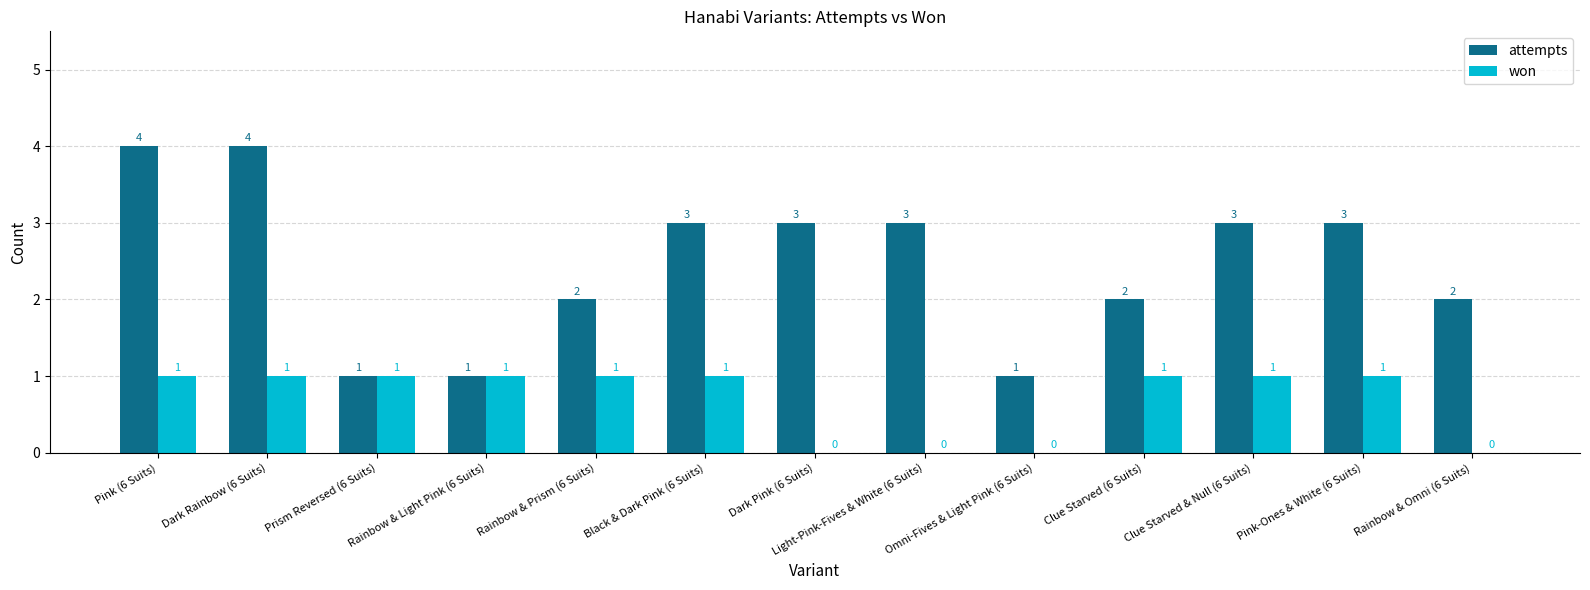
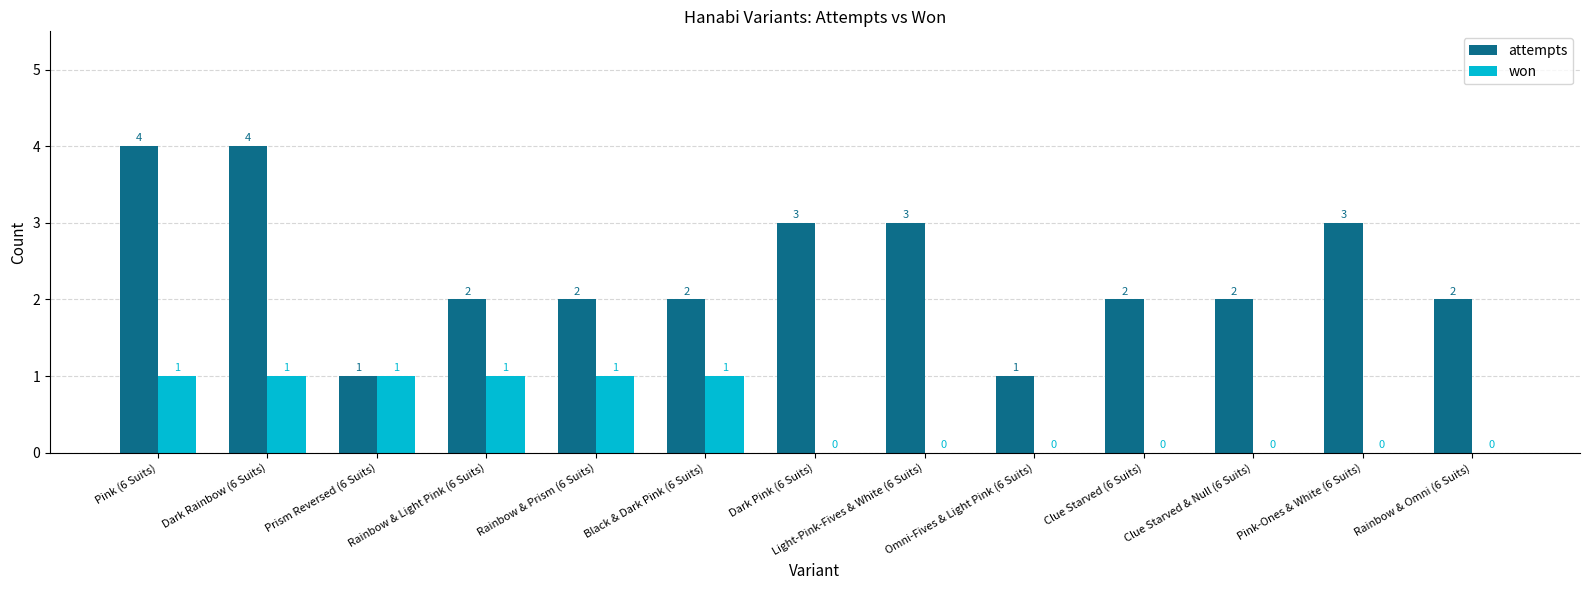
  {
    "attempts": {
      "Pink (6 Suits)": 4,
      "Dark Rainbow (6 Suits)": 4,
      "Prism Reversed (6 Suits)": 1,
-     "Rainbow & Light Pink (6 Suits)": 1,
+     "Rainbow & Light Pink (6 Suits)": 2,
      "Rainbow & Prism (6 Suits)": 2,
-     "Black & Dark Pink (6 Suits)": 3,
+     "Black & Dark Pink (6 Suits)": 2,
      "Dark Pink (6 Suits)": 3,
      "Light-Pink-Fives & White (6 Suits)": 3,
      "Omni-Fives & Light Pink (6 Suits)": 1,
      "Clue Starved (6 Suits)": 2,
-     "Clue Starved & Null (6 Suits)": 3,
+     "Clue Starved & Null (6 Suits)": 2,
      "Pink-Ones & White (6 Suits)": 3,
      "Rainbow & Omni (6 Suits)": 2
    },
    "won": {
      "Pink (6 Suits)": 1,
      "Dark Rainbow (6 Suits)": 1,
      "Prism Reversed (6 Suits)": 1,
      "Rainbow & Light Pink (6 Suits)": 1,
      "Rainbow & Prism (6 Suits)": 1,
      "Black & Dark Pink (6 Suits)": 1,
      "Dark Pink (6 Suits)": 0,
      "Light-Pink-Fives & White (6 Suits)": 0,
      "Omni-Fives & Light Pink (6 Suits)": 0,
-     "Clue Starved (6 Suits)": 1,
-     "Clue Starved & Null (6 Suits)": 1,
-     "Pink-Ones & White (6 Suits)": 1,
+     "Clue Starved (6 Suits)": 0,
+     "Clue Starved & Null (6 Suits)": 0,
+     "Pink-Ones & White (6 Suits)": 0,
      "Rainbow & Omni (6 Suits)": 0
    }
  }
